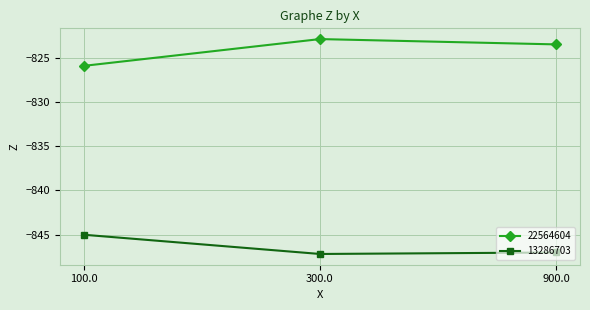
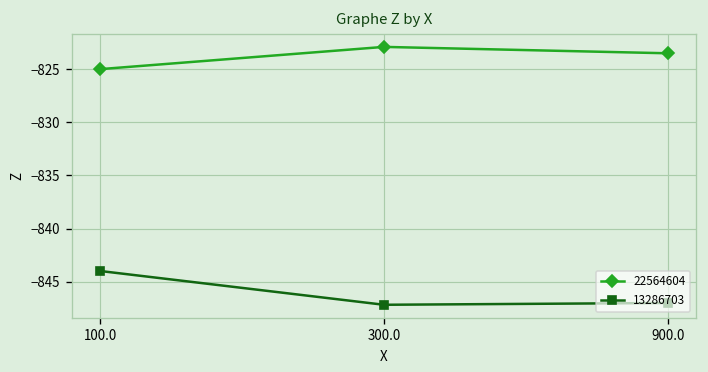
  {
    "22564604": {
-     "100.0": -826,
+     "100.0": -825,
      "300.0": -823,
      "900.0": -824
    },
    "13286703": {
-     "100.0": -845,
+     "100.0": -844,
      "300.0": -847
    }
  }
